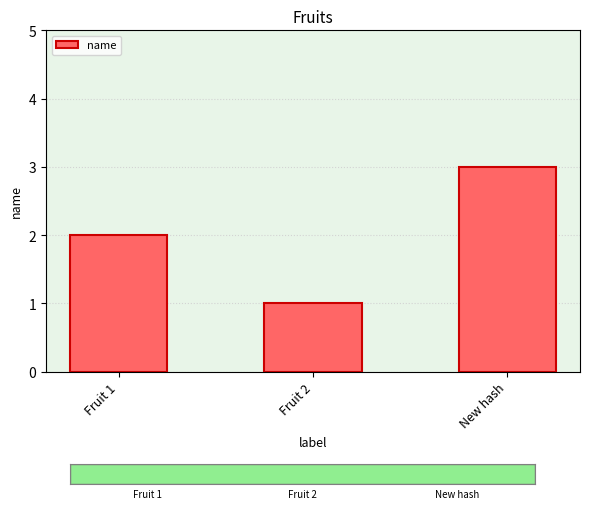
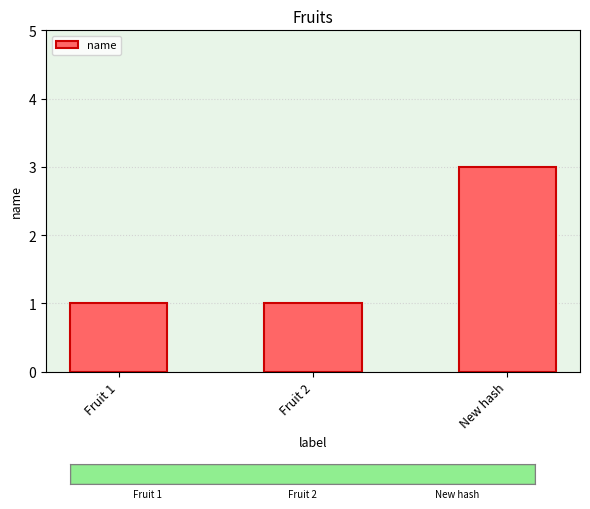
  {
-   "Fruit 1": 2,
+   "Fruit 1": 1,
    "Fruit 2": 1,
    "New hash": 3
  }
